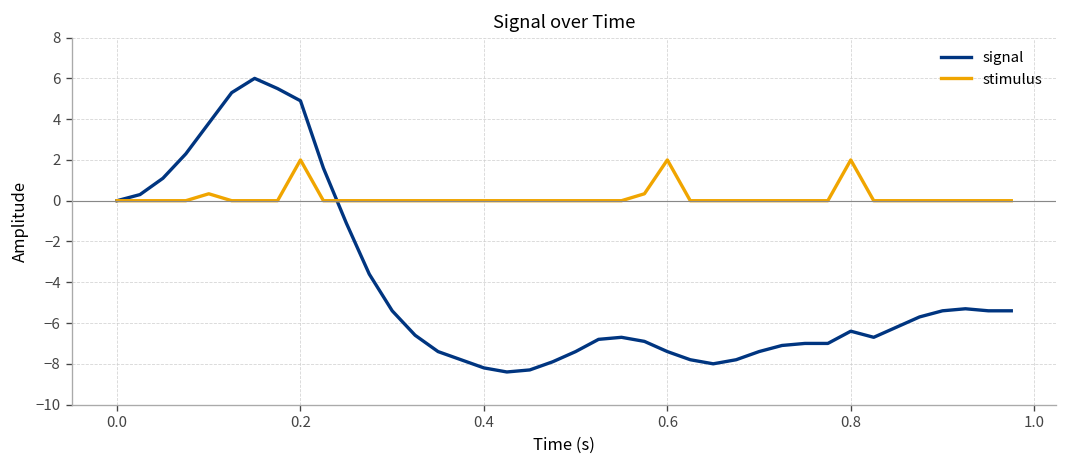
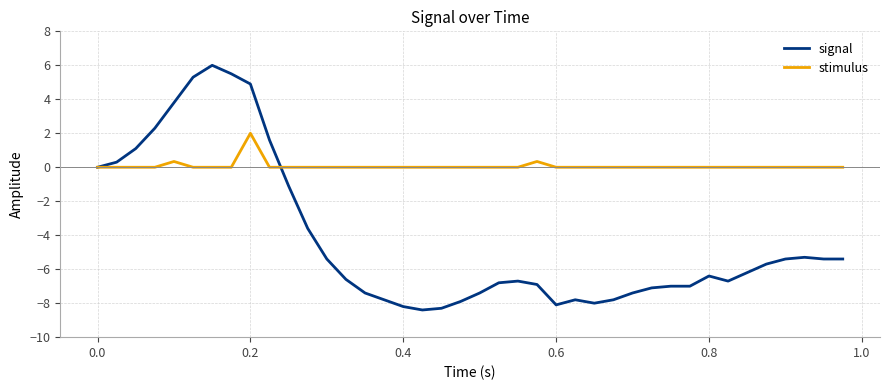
  {
    "signal": {
      "0.2": 4.9,
      "0.4": -8.2,
-     "0.6": -7.4,
+     "0.6": -8.1,
      "0.8": -6.4
    },
    "stimulus": {
      "0.2": 2,
      "0.4": 0,
-     "0.6": 2,
-     "0.8": 2
+     "0.6": 0,
+     "0.8": 0
    }
  }
